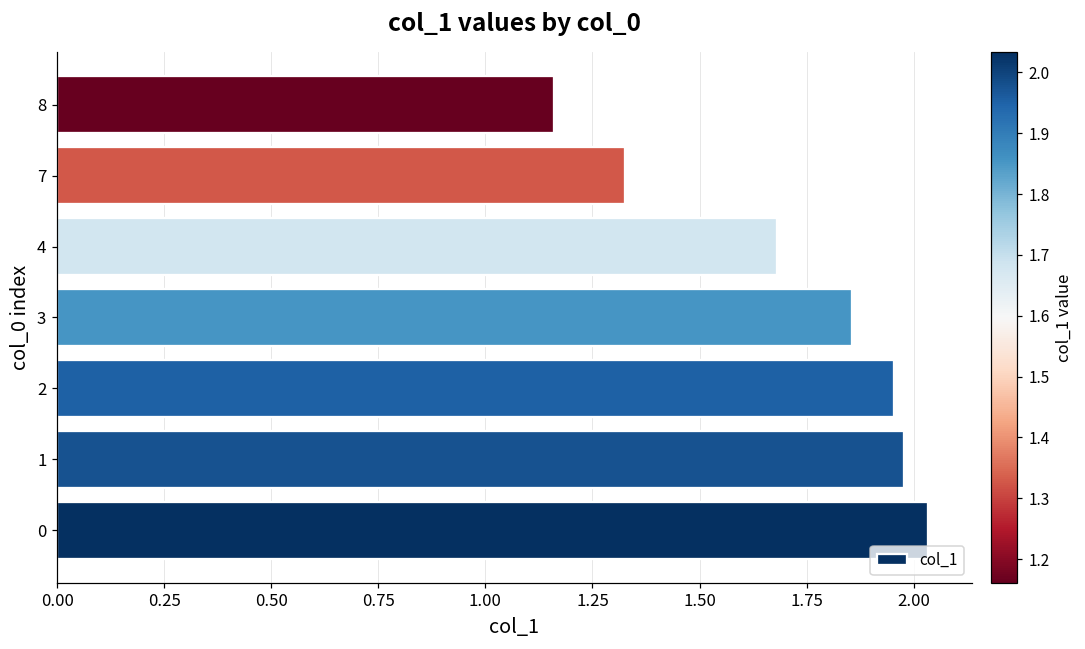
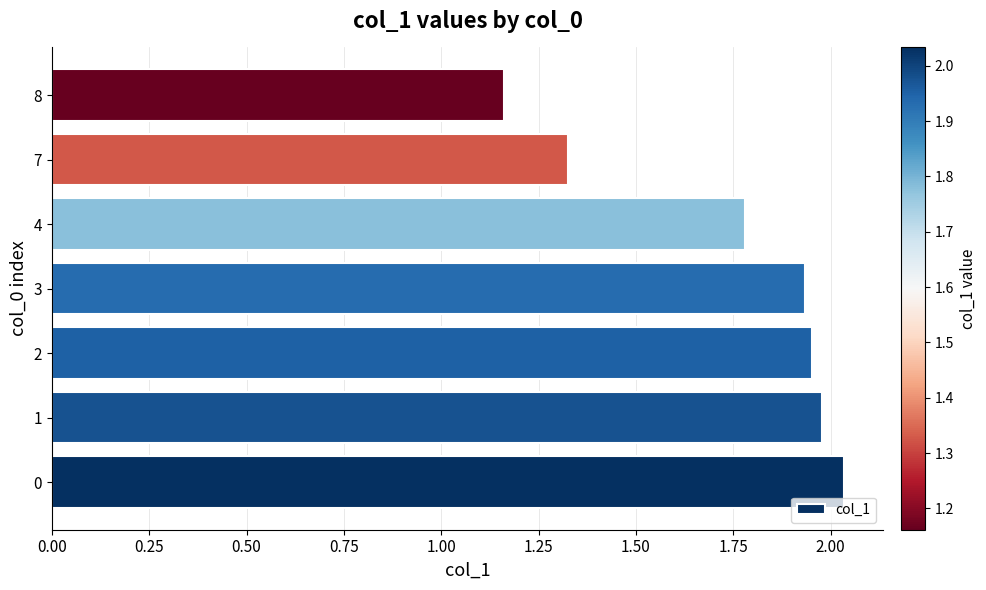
  {
    "8": 1.16,
    "7": 1.33,
-   "4": 1.68,
-   "3": 1.86,
+   "4": 1.78,
+   "3": 1.93,
    "2": 1.95,
    "1": 1.98,
    "0": 2.03
  }
